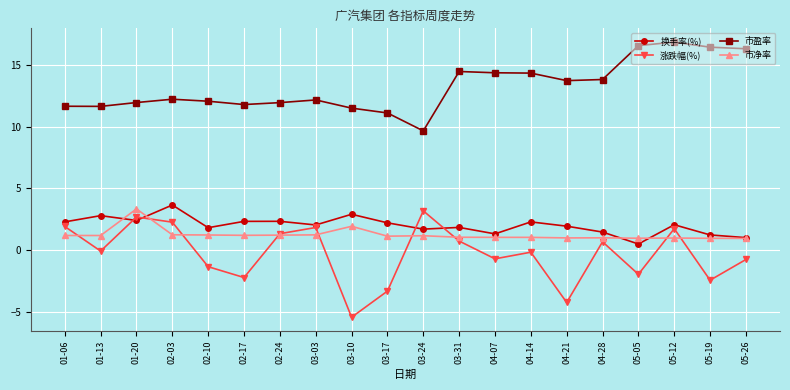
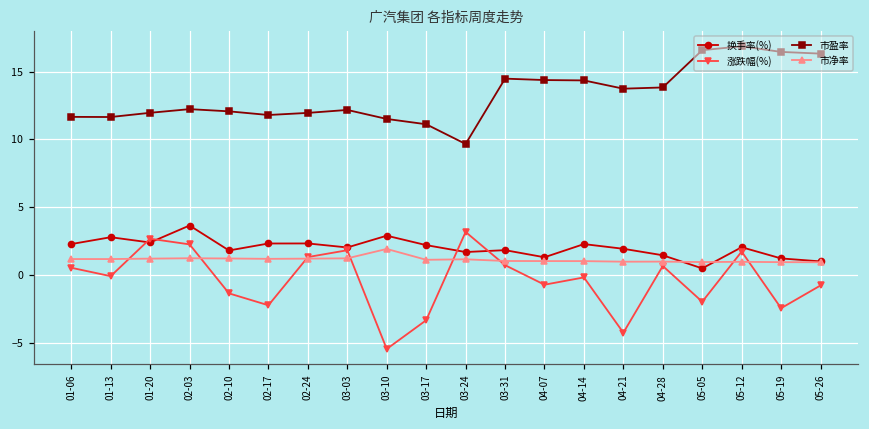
  {
    "换手率(%)": {
      "01-06": 2.3,
      "01-13": 2.8,
      "01-20": 2.4,
      "02-03": 3.6,
      "02-10": 1.8,
      "02-17": 2.3,
      "02-24": 2.3,
      "03-10": 2.9,
      "03-17": 2.2,
      "03-24": 1.7,
      "03-31": 1.8,
      "04-07": 1.3,
      "04-14": 2.3,
      "04-21": 1.9,
      "04-28": 1.5,
      "05-05": 0.5,
      "05-12": 2.0,
      "05-19": 1.2
    },
    "涨跌幅(%)": {
-     "01-06": 1.9,
+     "01-06": 0.5,
      "01-13": -0.1,
      "01-20": 2.7,
      "02-03": 2.3,
      "02-10": -1.4,
      "02-17": -2.2,
      "03-10": -5.5,
      "03-17": -3.3,
      "03-24": 3.2,
      "03-31": 0.7,
      "04-07": -0.7,
      "04-14": -0.2,
      "04-21": -4.3,
      "04-28": 0.7,
      "05-05": -2.0,
      "05-12": 1.7,
      "05-19": -2.5,
      "05-26": -0.8
    },
    "市盈率": {
      "01-06": 11.7,
      "01-13": 11.6,
      "01-20": 12.0,
      "02-03": 12.2,
      "02-10": 12.1,
      "02-17": 11.8,
      "02-24": 11.9,
      "03-03": 12.2,
      "03-10": 11.5,
      "03-17": 11.1,
      "03-24": 9.7,
      "03-31": 14.5,
      "04-07": 14.4,
      "04-14": 14.3,
      "04-21": 13.7,
      "04-28": 13.8
    },
    "市净率": {
      "01-06": 1.2,
      "01-13": 1.2,
-     "01-20": 3.3,
+     "01-20": 1.2,
      "02-03": 1.2,
      "02-10": 1.2,
      "02-17": 1.2,
      "03-03": 1.2,
      "03-10": 1.9,
      "03-17": 1.1,
      "03-24": 1.2,
      "03-31": 1.0,
      "04-07": 1.0,
      "04-14": 1.0,
      "04-21": 1.0,
      "04-28": 1.0,
      "05-05": 1.0,
      "05-12": 1.0,
      "05-19": 0.9
    }
  }
